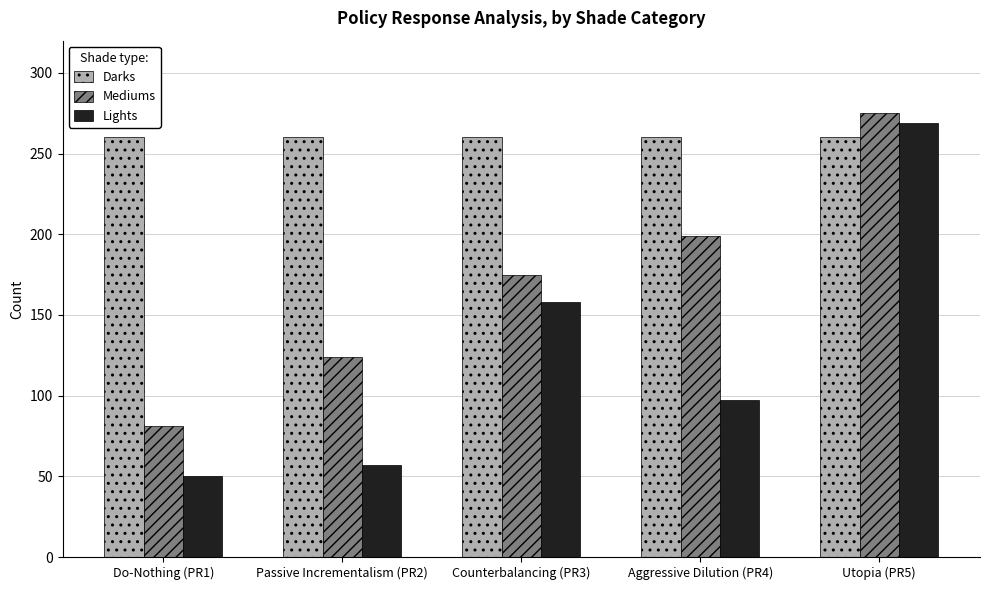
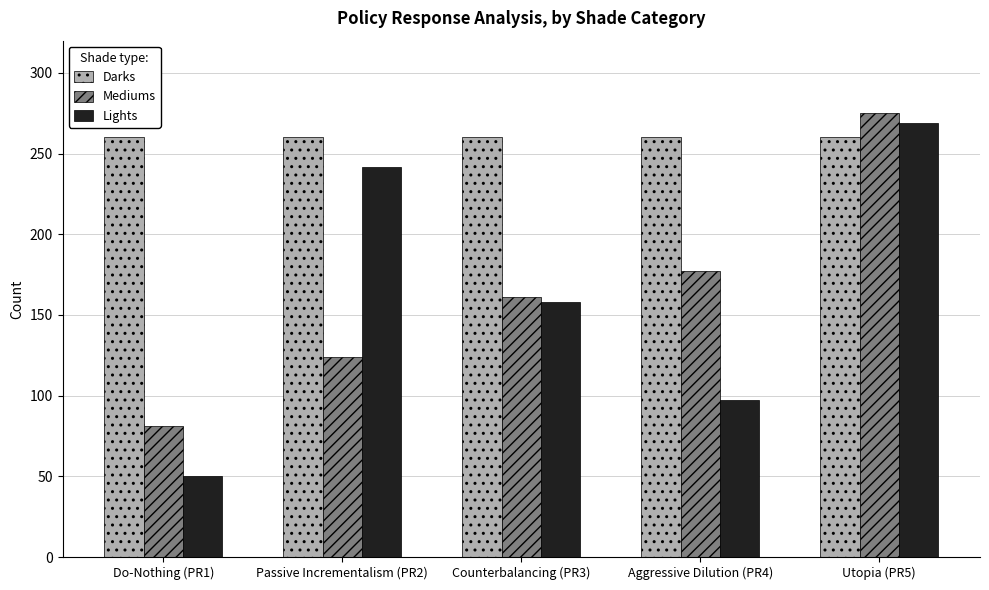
  {
    "Darks": {
      "Do-Nothing (PR1)": 260,
      "Passive Incrementalism (PR2)": 260,
      "Counterbalancing (PR3)": 260,
      "Aggressive Dilution (PR4)": 260,
      "Utopia (PR5)": 260
    },
    "Mediums": {
      "Do-Nothing (PR1)": 81,
      "Passive Incrementalism (PR2)": 124,
-     "Counterbalancing (PR3)": 175,
-     "Aggressive Dilution (PR4)": 199,
+     "Counterbalancing (PR3)": 161,
+     "Aggressive Dilution (PR4)": 177,
      "Utopia (PR5)": 275
    },
    "Lights": {
      "Do-Nothing (PR1)": 50,
-     "Passive Incrementalism (PR2)": 57,
+     "Passive Incrementalism (PR2)": 242,
      "Counterbalancing (PR3)": 158,
      "Aggressive Dilution (PR4)": 97,
      "Utopia (PR5)": 269
    }
  }
